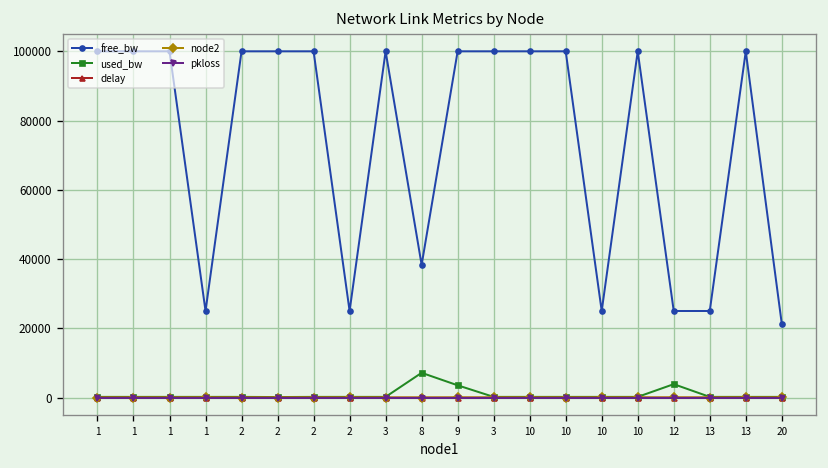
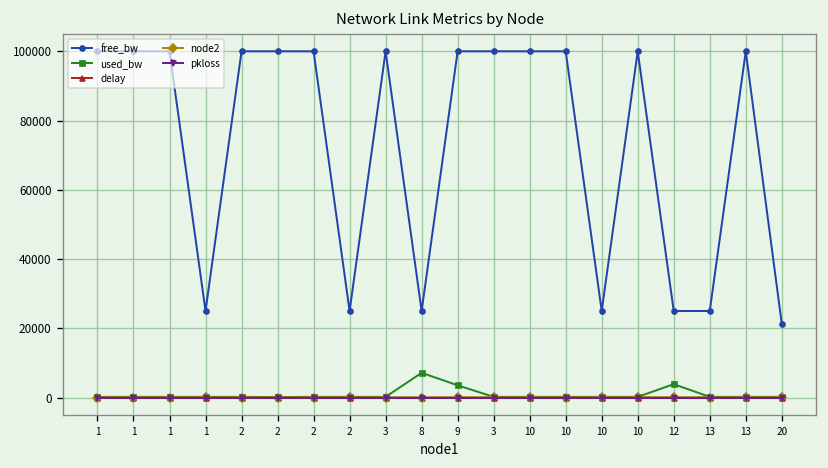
  {
    "free_bw": {
-     "8": 38000,
+     "8": 25000,
      "9": 100000,
      "12": 25000,
      "20": 21000
    },
    "used_bw": {
      "8": 7000,
      "9": 4000,
      "12": 4000
    },
    "pkloss": {
      "8": 0,
      "9": 0,
      "12": 0
    }
  }
